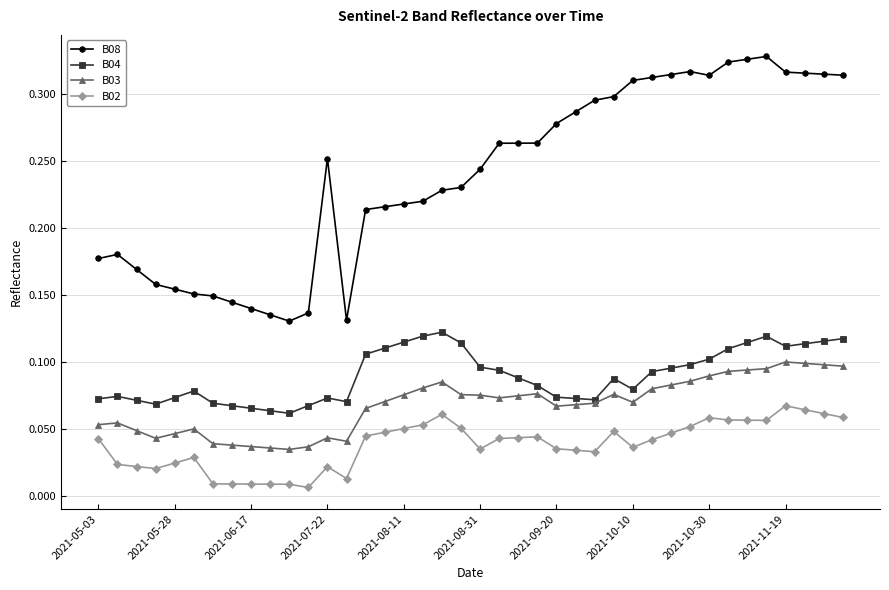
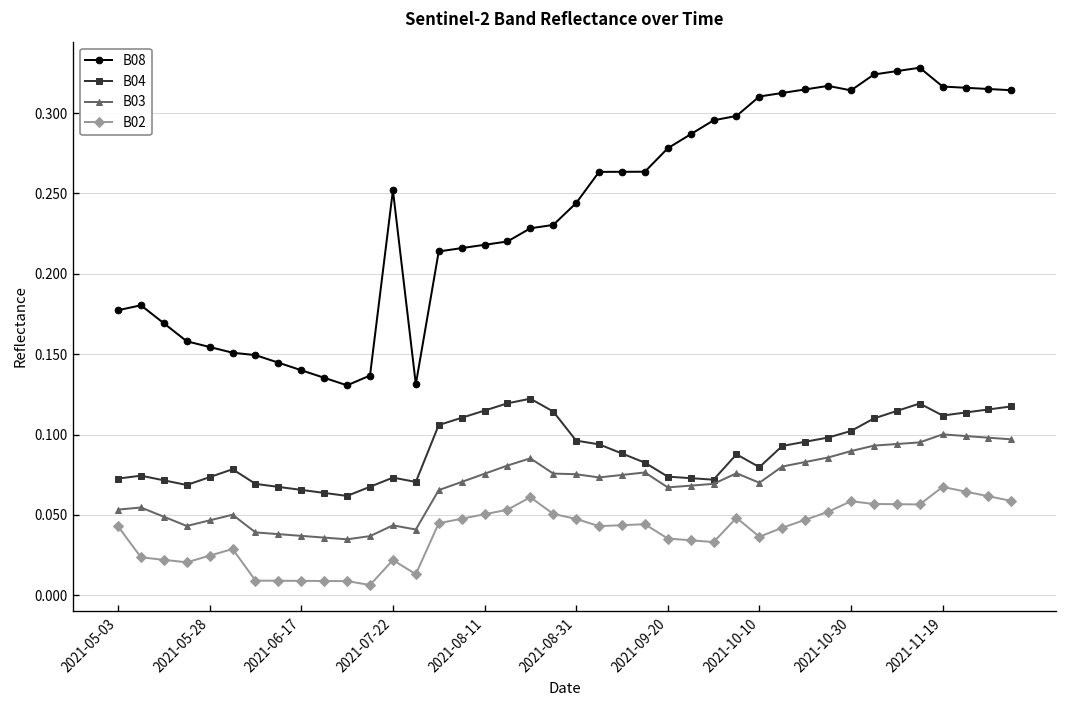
  {
    "B08": {
      "2021-05-03": 0.177,
      "2021-05-28": 0.154,
      "2021-06-17": 0.140,
      "2021-07-22": 0.252,
      "2021-08-11": 0.218,
      "2021-08-31": 0.244,
      "2021-09-20": 0.278,
      "2021-10-10": 0.310,
      "2021-10-30": 0.314,
      "2021-11-19": 0.317
    },
    "B04": {
      "2021-05-03": 0.073,
      "2021-05-28": 0.074,
      "2021-06-17": 0.066,
      "2021-07-22": 0.073,
      "2021-08-11": 0.115,
      "2021-08-31": 0.096,
      "2021-09-20": 0.074,
      "2021-10-10": 0.080,
      "2021-10-30": 0.102,
      "2021-11-19": 0.112
    },
    "B03": {
      "2021-05-03": 0.053,
      "2021-05-28": 0.047,
      "2021-06-17": 0.037,
      "2021-07-22": 0.044,
      "2021-08-11": 0.076,
      "2021-08-31": 0.075,
      "2021-09-20": 0.067,
      "2021-10-10": 0.070,
      "2021-10-30": 0.090,
      "2021-11-19": 0.100
    },
    "B02": {
      "2021-05-03": 0.043,
      "2021-05-28": 0.025,
      "2021-06-17": 0.009,
      "2021-07-22": 0.022,
      "2021-08-11": 0.050,
-     "2021-08-31": 0.035,
+     "2021-08-31": 0.048,
      "2021-09-20": 0.035,
      "2021-10-10": 0.036,
      "2021-10-30": 0.059,
      "2021-11-19": 0.067
    }
  }
